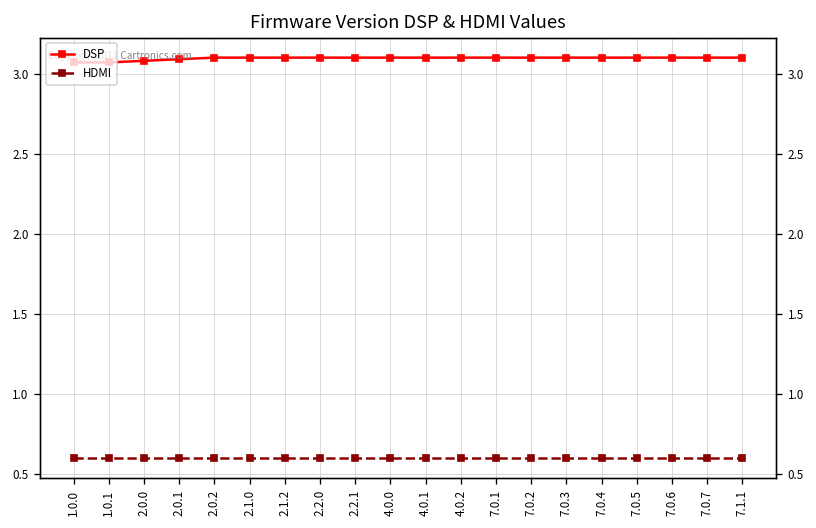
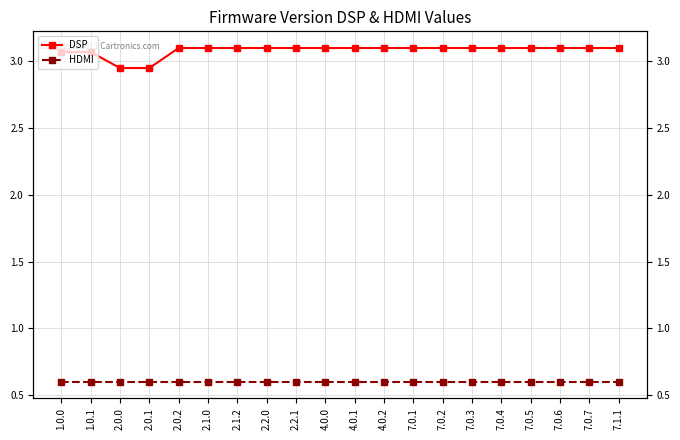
  {
    "DSP": {
-     "2.0.0": 3.08,
-     "2.0.1": 3.09,
+     "2.0.0": 2.95,
+     "2.0.1": 2.95,
      "2.0.2": 3.10,
      "2.1.0": 3.10,
      "2.1.2": 3.10,
      "2.2.0": 3.10,
      "2.2.1": 3.10,
      "4.0.0": 3.10,
      "4.0.1": 3.10,
      "4.0.2": 3.10,
      "7.0.1": 3.10,
      "7.0.2": 3.10,
      "7.0.3": 3.10,
      "7.0.4": 3.10,
      "7.0.5": 3.10,
      "7.0.6": 3.10,
      "7.0.7": 3.10,
      "7.1.1": 3.10
    },
    "HDMI": {
      "1.0.0": 0.60,
      "1.0.1": 0.60,
      "2.0.0": 0.60,
      "2.0.1": 0.60,
      "2.0.2": 0.60,
      "2.1.0": 0.60,
      "2.1.2": 0.60,
      "2.2.0": 0.60,
      "2.2.1": 0.60,
      "4.0.0": 0.60,
      "4.0.1": 0.60,
      "4.0.2": 0.60,
      "7.0.1": 0.60,
      "7.0.2": 0.60,
      "7.0.3": 0.60,
      "7.0.4": 0.60,
      "7.0.5": 0.60,
      "7.0.6": 0.60,
      "7.0.7": 0.60,
      "7.1.1": 0.60
    }
  }
